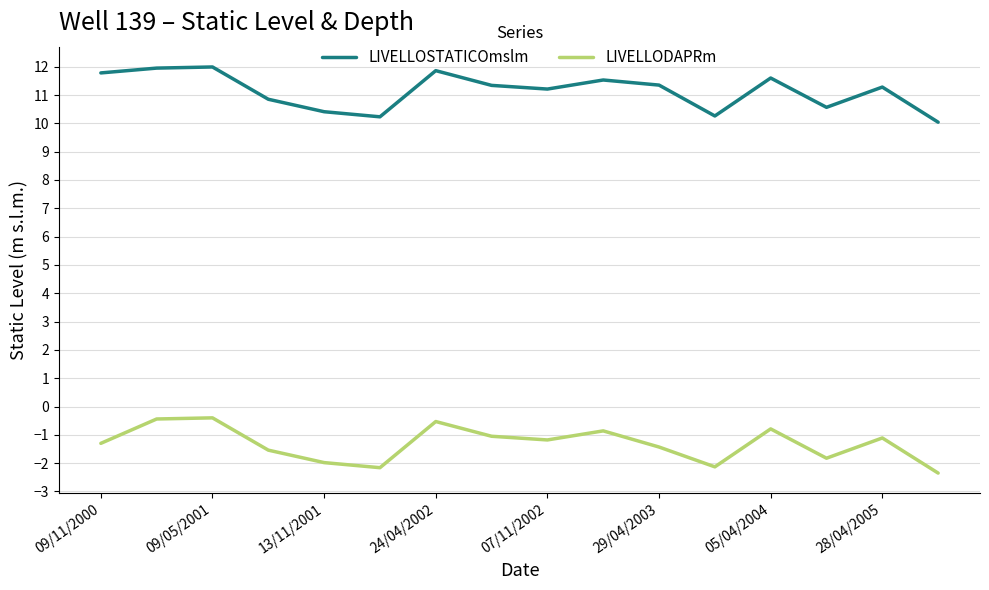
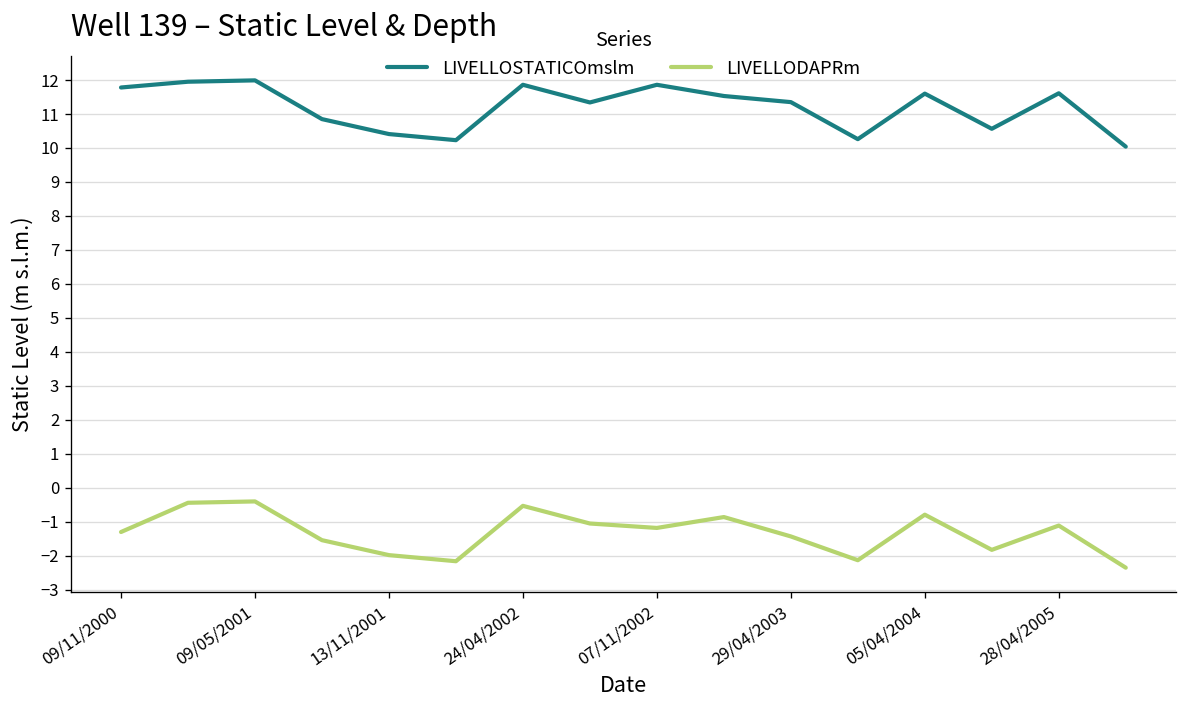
  {
    "LIVELLOSTATICOmslm": {
      "09/11/2000": 11.8,
      "09/05/2001": 12.0,
      "13/11/2001": 10.4,
      "24/04/2002": 11.9,
-     "07/11/2002": 11.2,
+     "07/11/2002": 11.9,
      "29/04/2003": 11.4,
      "05/04/2004": 11.6,
-     "28/04/2005": 11.3
+     "28/04/2005": 11.6
    },
    "LIVELLODAPRm": {
      "09/11/2000": -1.3,
      "09/05/2001": -0.4,
      "13/11/2001": -2.0,
      "24/04/2002": -0.5,
      "07/11/2002": -1.2,
      "29/04/2003": -1.4,
      "05/04/2004": -0.8,
      "28/04/2005": -1.1
    }
  }
